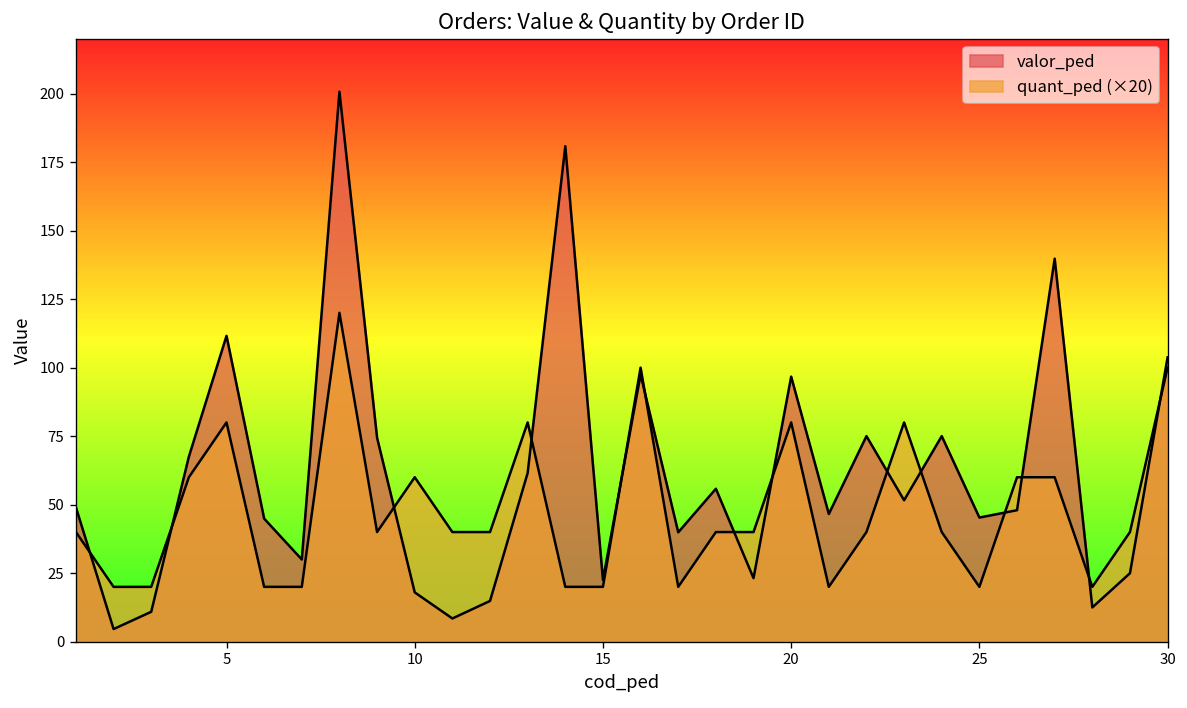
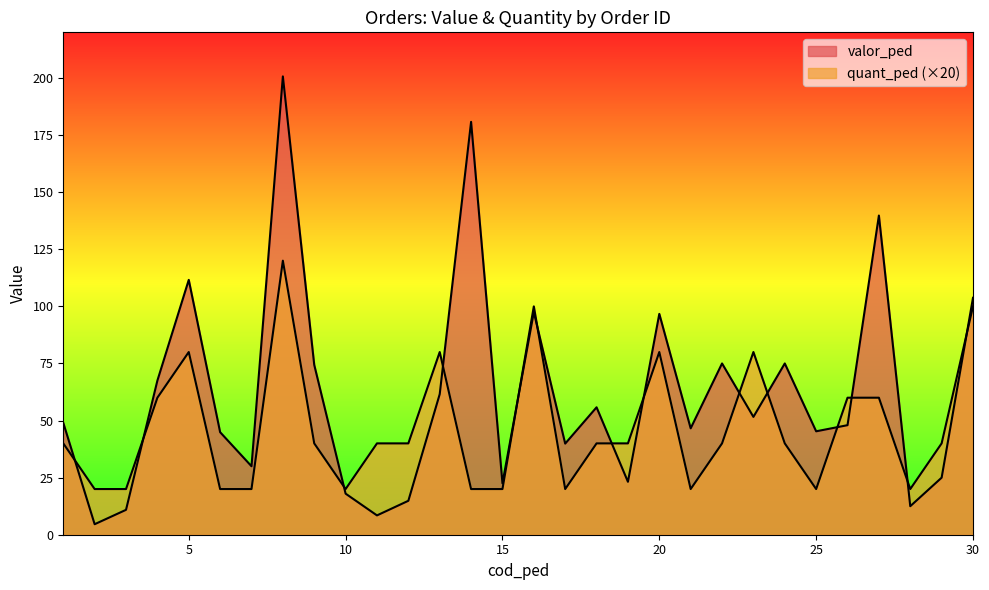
  {
    "valor_ped": {
      "5": 112,
      "10": 18,
      "15": 23,
      "20": 97,
      "25": 45,
      "30": 104
    },
    "quant_ped (×20)": {
      "5": 80,
-     "10": 60,
+     "10": 20,
      "15": 20,
      "20": 80,
      "25": 20,
      "30": 100
    }
  }
